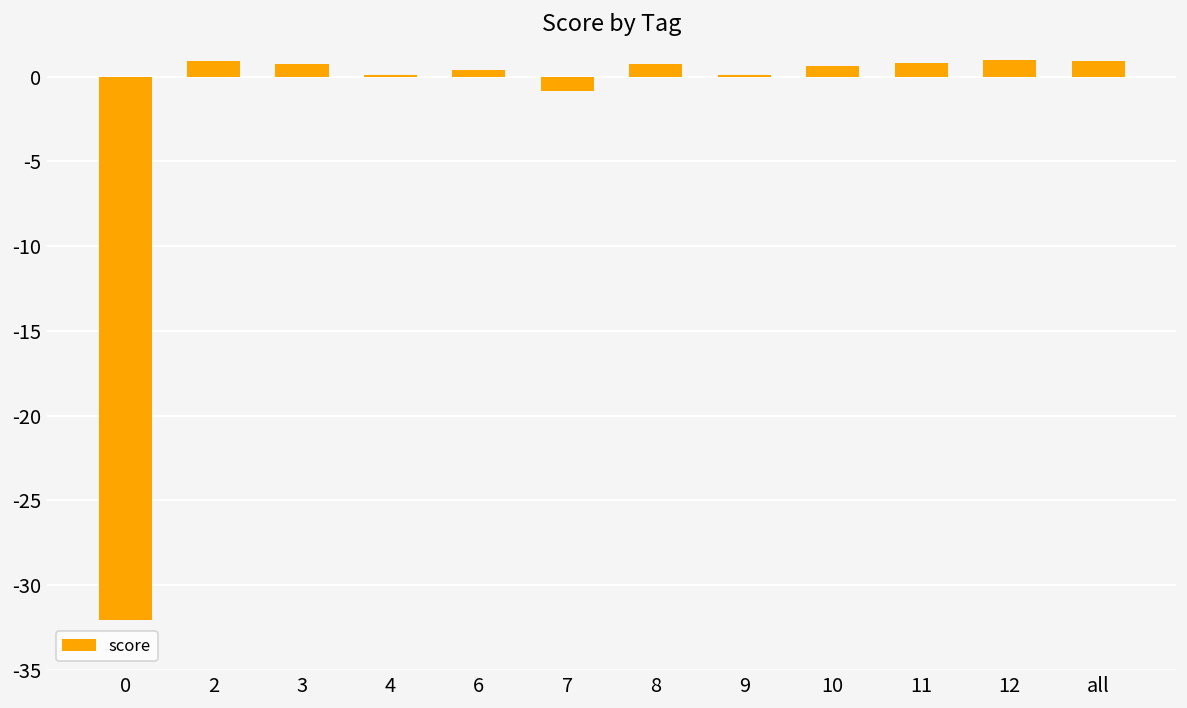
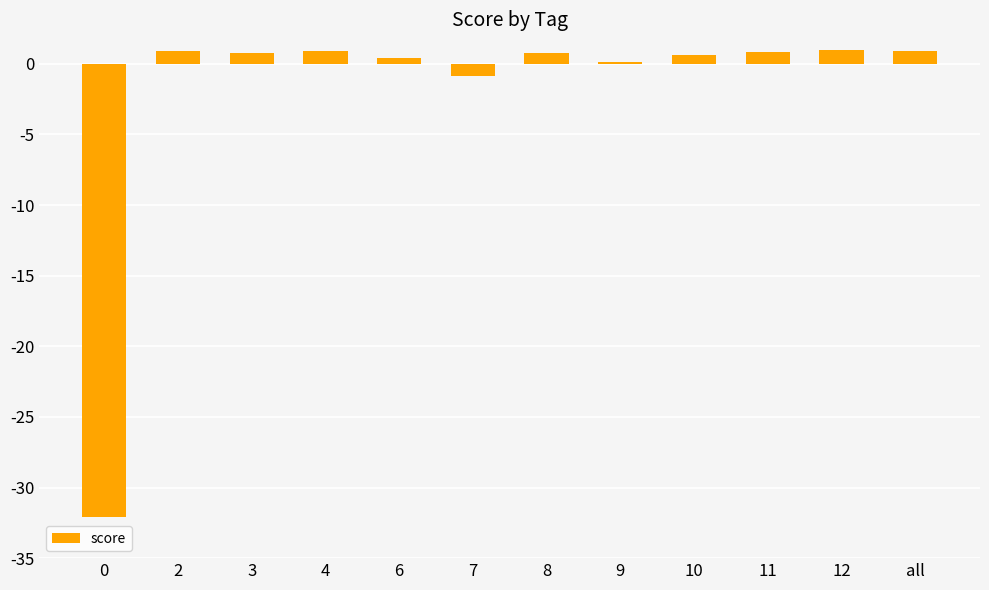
  {
    "0": -32.1,
    "2": 0.9,
    "3": 0.8,
-   "4": 0.1,
+   "4": 0.9,
    "6": 0.4,
    "7": -0.9,
    "8": 0.8,
    "10": 0.6,
    "11": 0.8,
    "12": 1.0,
    "all": 0.9
  }
